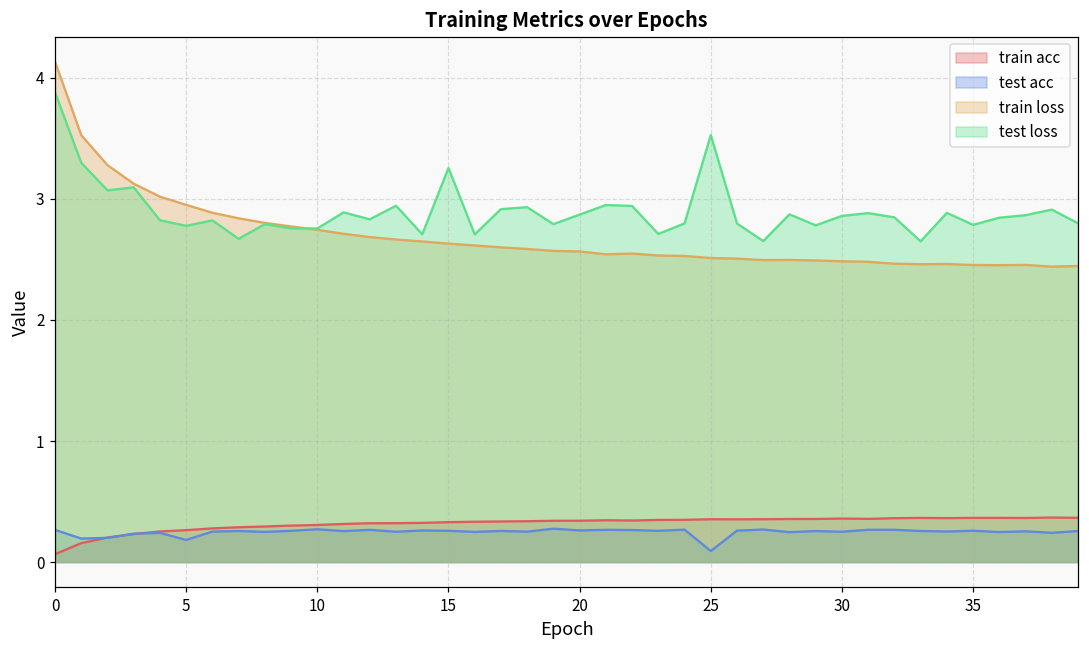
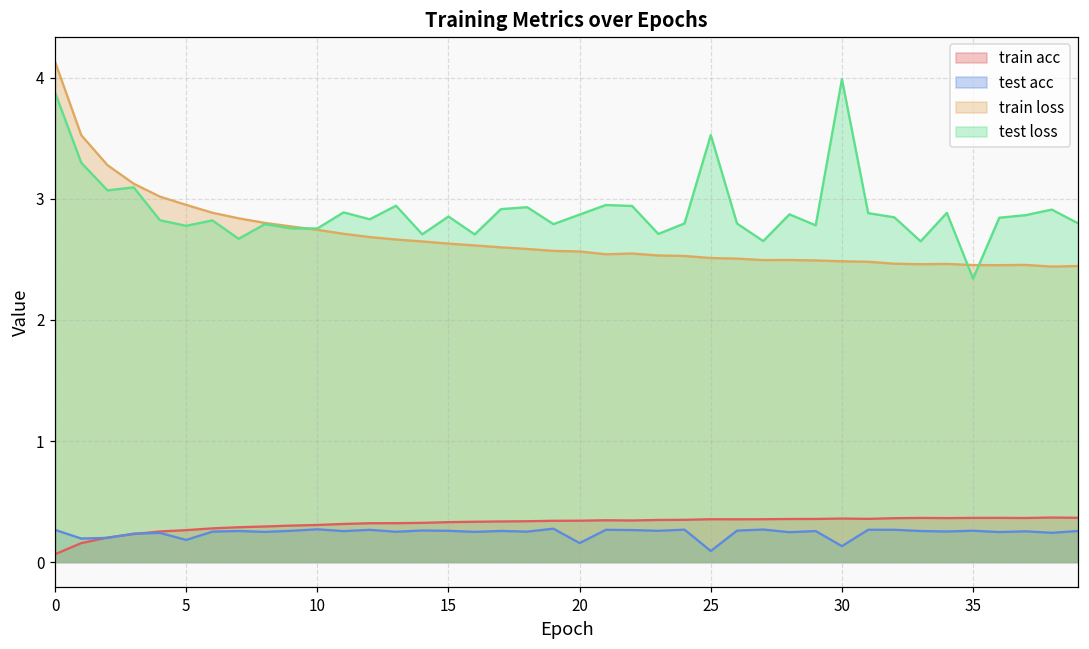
  {
    "test acc": {
      "0": 0.27,
      "5": 0.18,
      "10": 0.27,
      "15": 0.26,
-     "20": 0.26,
+     "20": 0.16,
      "25": 0.09,
-     "30": 0.25,
+     "30": 0.13,
      "35": 0.26
    },
    "test loss": {
      "0": 3.88,
      "5": 2.78,
-     "15": 3.26,
+     "15": 2.86,
      "20": 2.87,
      "25": 3.53,
-     "30": 2.86,
-     "35": 2.79
+     "30": 3.99,
+     "35": 2.34
    }
  }
